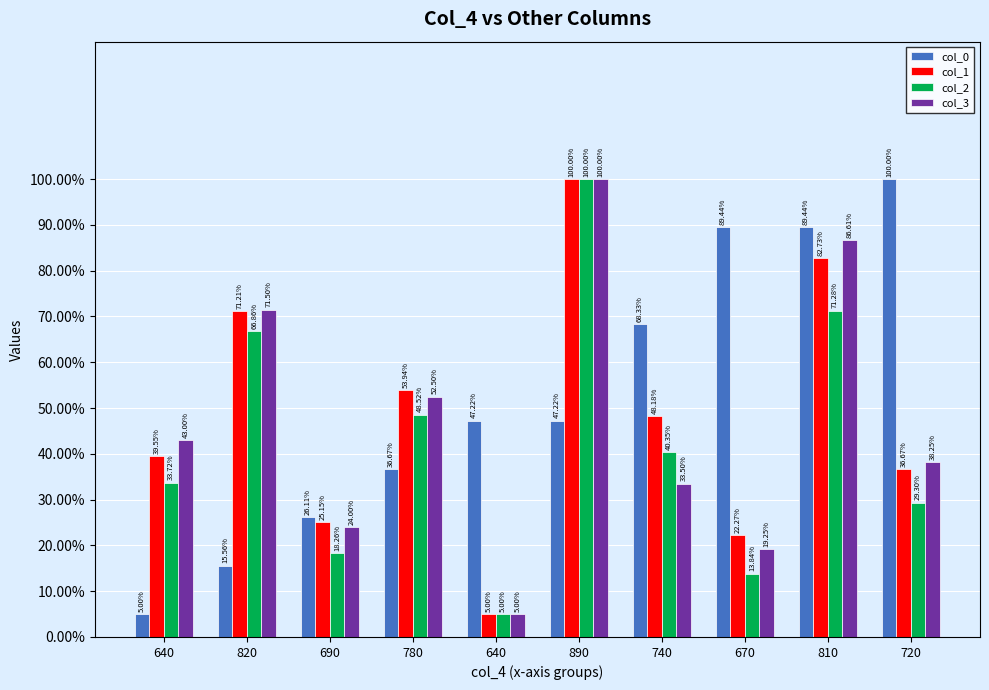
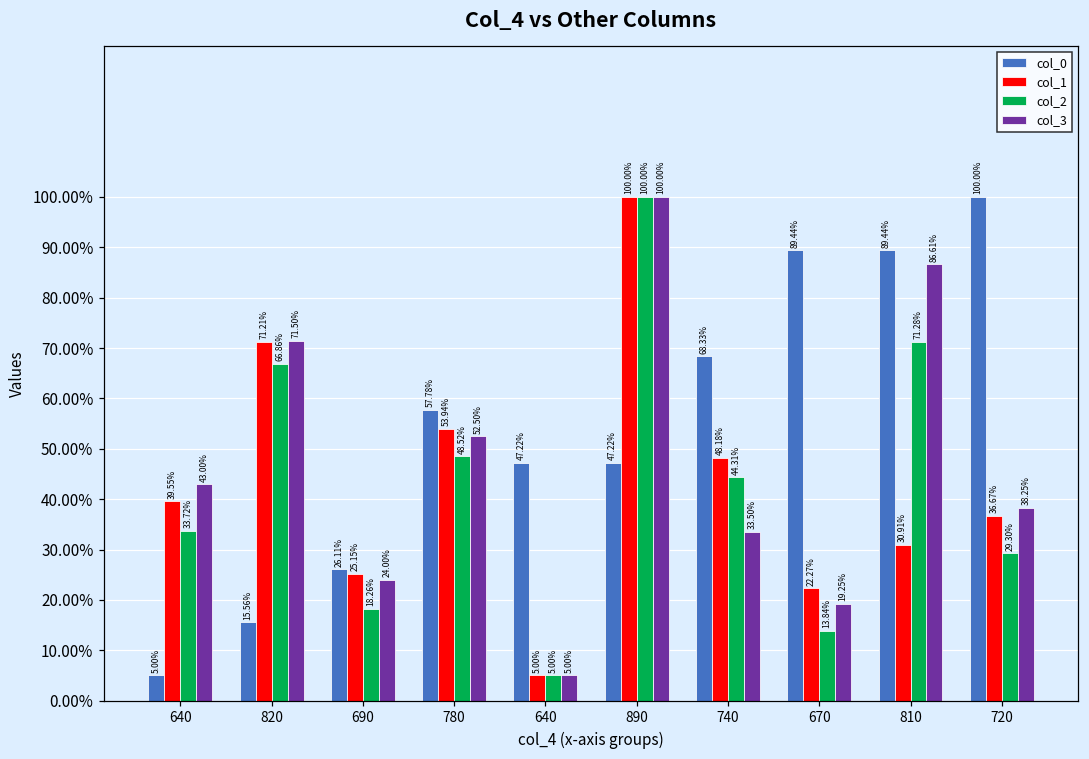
  {
    "col_0": {
      "820": "15.56%",
      "690": "26.11%",
-     "780": "36.67%",
+     "780": "57.78%",
      "890": "47.22%",
      "740": "68.33%",
      "670": "89.44%",
      "810": "89.44%",
      "720": "100.00%"
    },
    "col_1": {
      "820": "71.21%",
      "690": "25.15%",
      "780": "53.94%",
      "890": "100.00%",
      "740": "48.18%",
      "670": "22.27%",
-     "810": "82.73%",
+     "810": "30.91%",
      "720": "36.67%"
    },
    "col_2": {
      "820": "66.86%",
      "690": "18.26%",
      "780": "48.52%",
      "890": "100.00%",
-     "740": "40.35%",
+     "740": "44.31%",
      "670": "13.84%",
      "810": "71.28%",
      "720": "29.30%"
    },
    "col_3": {
      "820": "71.50%",
      "690": "24.00%",
      "780": "52.50%",
      "890": "100.00%",
      "740": "33.50%",
      "670": "19.25%",
      "810": "86.61%",
      "720": "38.25%"
    }
  }
